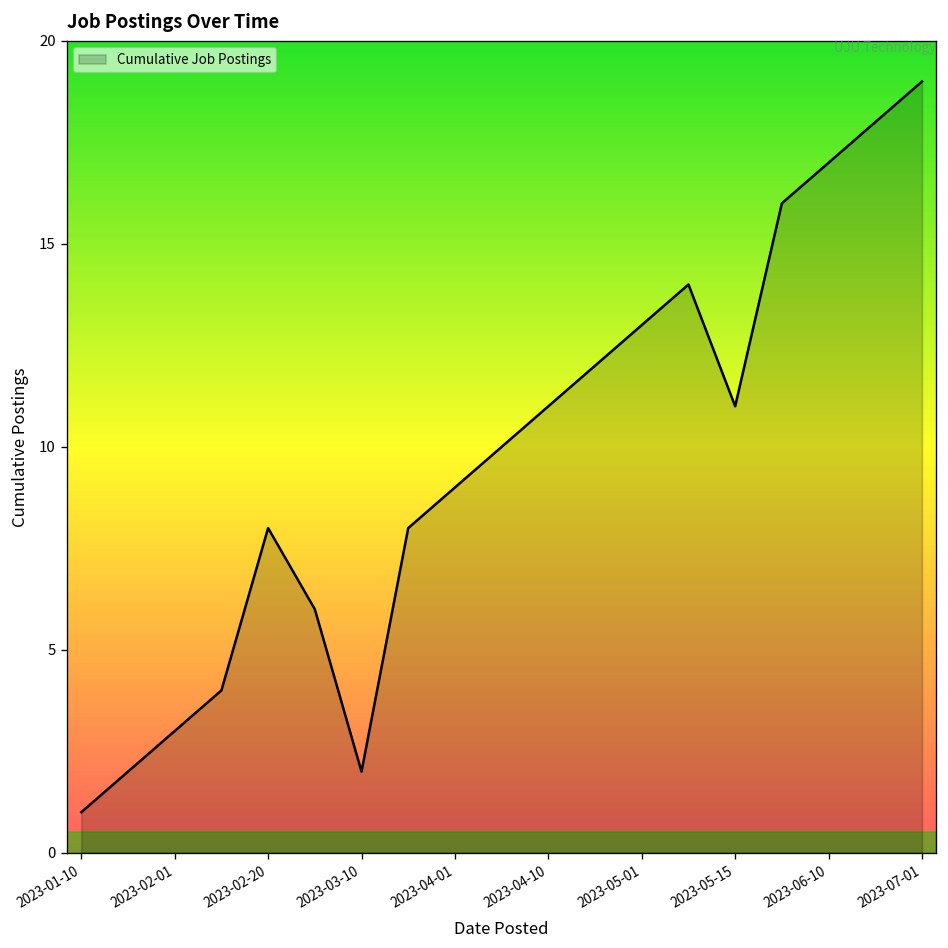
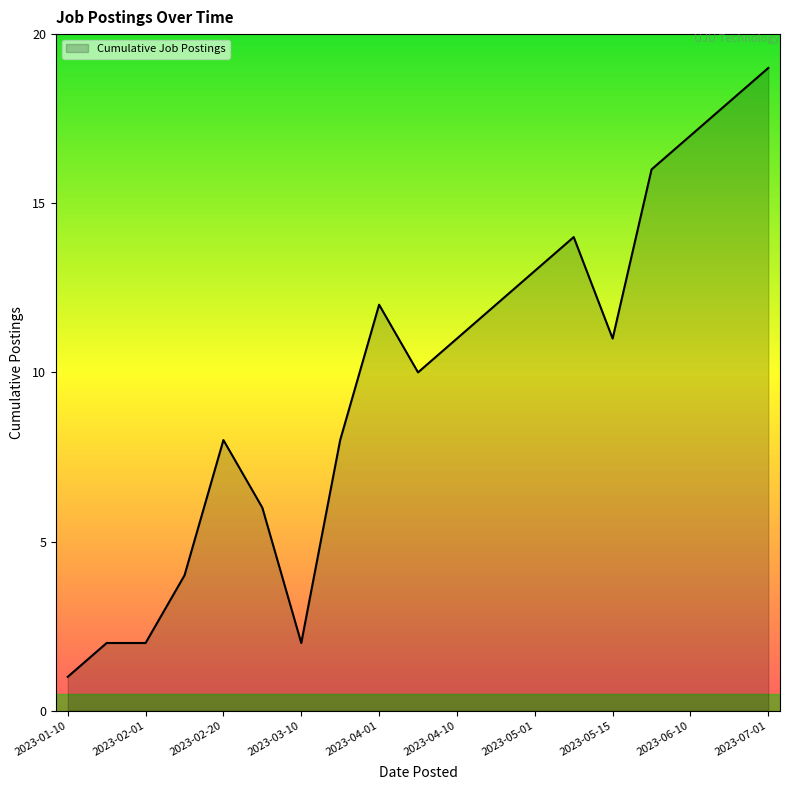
  {
    "2023-01-10": 1,
-   "2023-02-01": 3,
+   "2023-02-01": 2,
    "2023-02-20": 8,
    "2023-03-10": 2,
-   "2023-04-01": 9,
+   "2023-04-01": 12,
    "2023-05-01": 13,
    "2023-05-15": 11,
    "2023-06-10": 17,
    "2023-07-01": 19
  }
